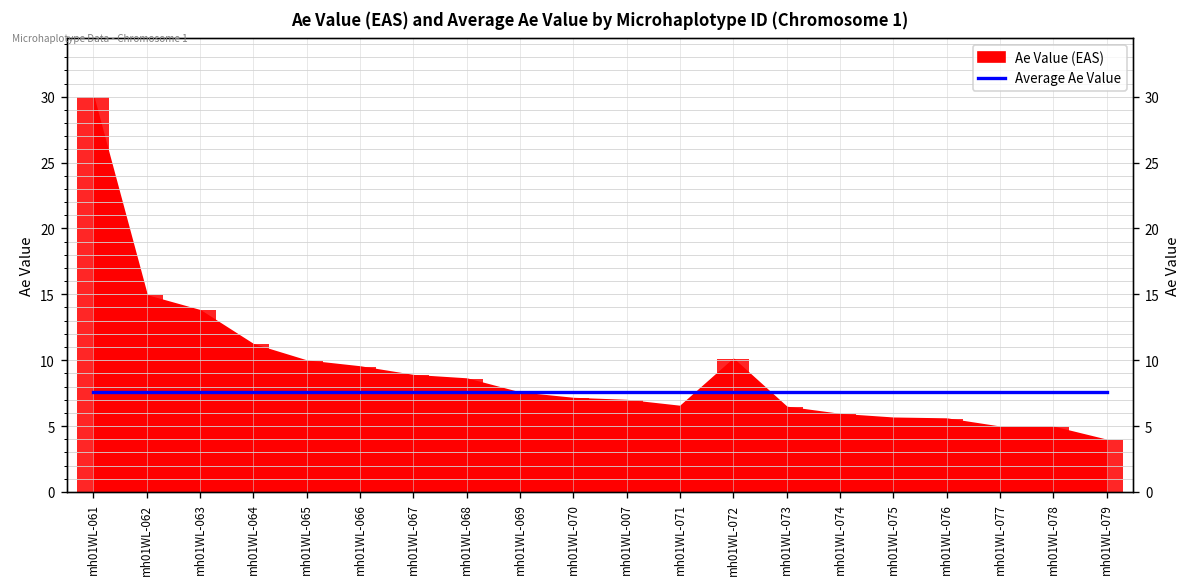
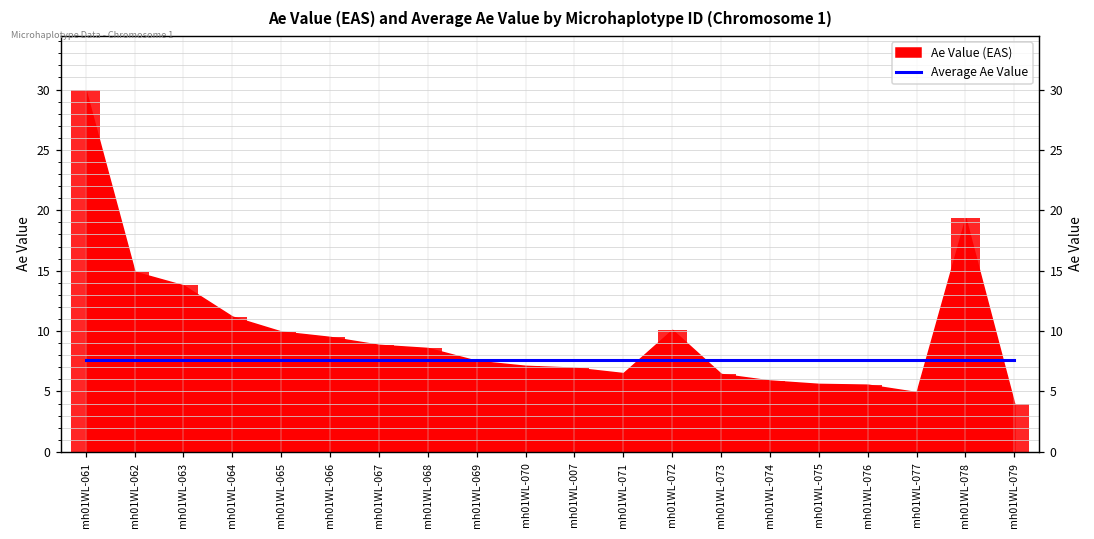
  {
    "Ae Value (EAS)": {
      "mh01WL-061": 29.9,
      "mh01WL-062": 14.9,
      "mh01WL-063": 13.8,
      "mh01WL-064": 11.2,
      "mh01WL-065": 10.0,
      "mh01WL-066": 9.5,
      "mh01WL-067": 8.9,
      "mh01WL-068": 8.6,
      "mh01WL-069": 7.5,
      "mh01WL-070": 7.1,
      "mh01WL-007": 7.0,
      "mh01WL-071": 6.5,
      "mh01WL-072": 10.1,
      "mh01WL-073": 6.4,
      "mh01WL-074": 5.9,
      "mh01WL-075": 5.6,
      "mh01WL-076": 5.6,
      "mh01WL-077": 4.9,
-     "mh01WL-078": 4.9,
+     "mh01WL-078": 19.3,
      "mh01WL-079": 3.9
    },
    "Average Ae Value": {
      "mh01WL-061": 7.6,
      "mh01WL-062": 7.6,
      "mh01WL-063": 7.6,
      "mh01WL-064": 7.6,
      "mh01WL-065": 7.6,
      "mh01WL-066": 7.6,
      "mh01WL-067": 7.6,
      "mh01WL-068": 7.6,
      "mh01WL-070": 7.6,
      "mh01WL-007": 7.6,
      "mh01WL-071": 7.6,
      "mh01WL-072": 7.6,
      "mh01WL-073": 7.6,
      "mh01WL-074": 7.6,
      "mh01WL-075": 7.6,
      "mh01WL-076": 7.6,
      "mh01WL-077": 7.6,
      "mh01WL-078": 7.6,
      "mh01WL-079": 7.6
    }
  }
